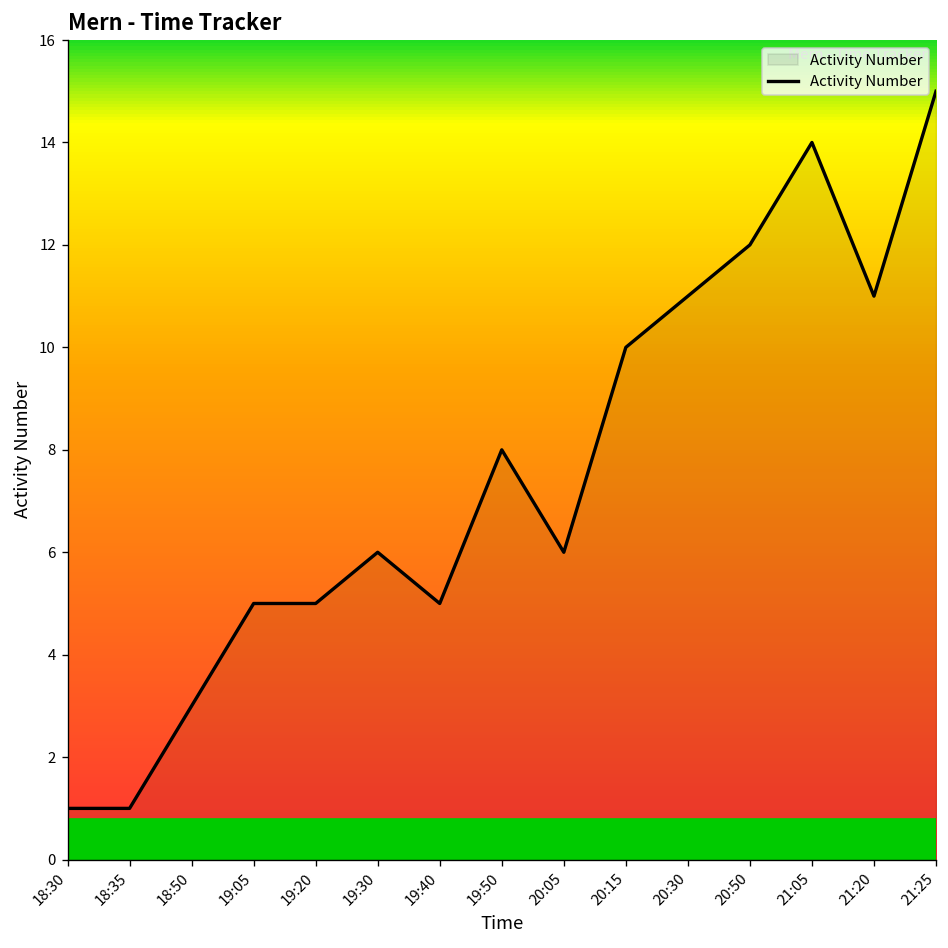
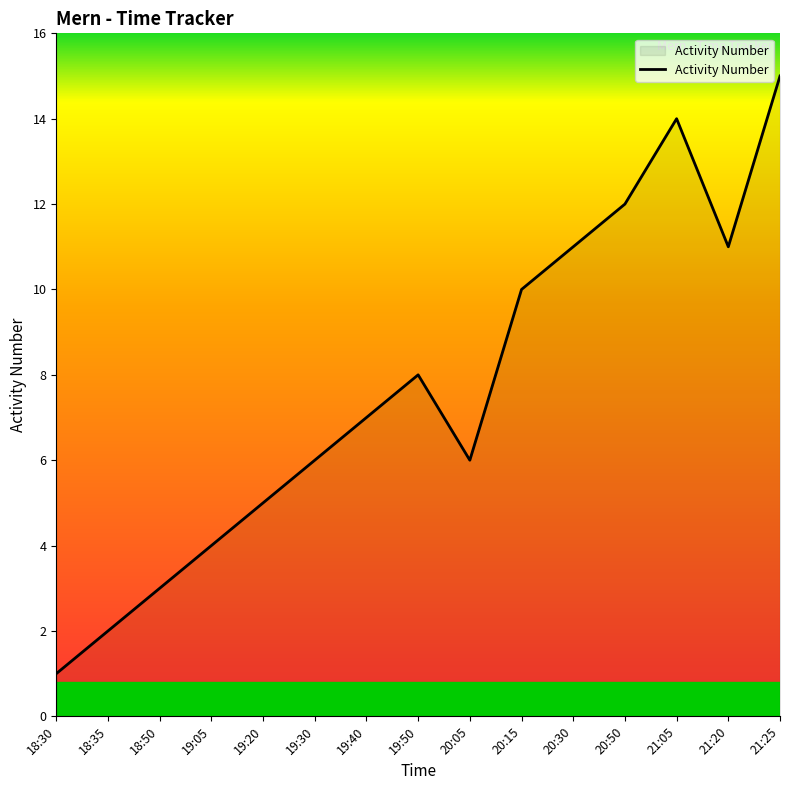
  {
    "18:30": 1,
-   "18:35": 1,
+   "18:35": 2,
    "18:50": 3,
-   "19:05": 5,
+   "19:05": 4,
    "19:20": 5,
    "19:30": 6,
-   "19:40": 5,
+   "19:40": 7,
    "19:50": 8,
    "20:05": 6,
    "20:15": 10,
    "20:30": 11,
    "20:50": 12,
    "21:05": 14,
    "21:20": 11,
    "21:25": 15
  }
